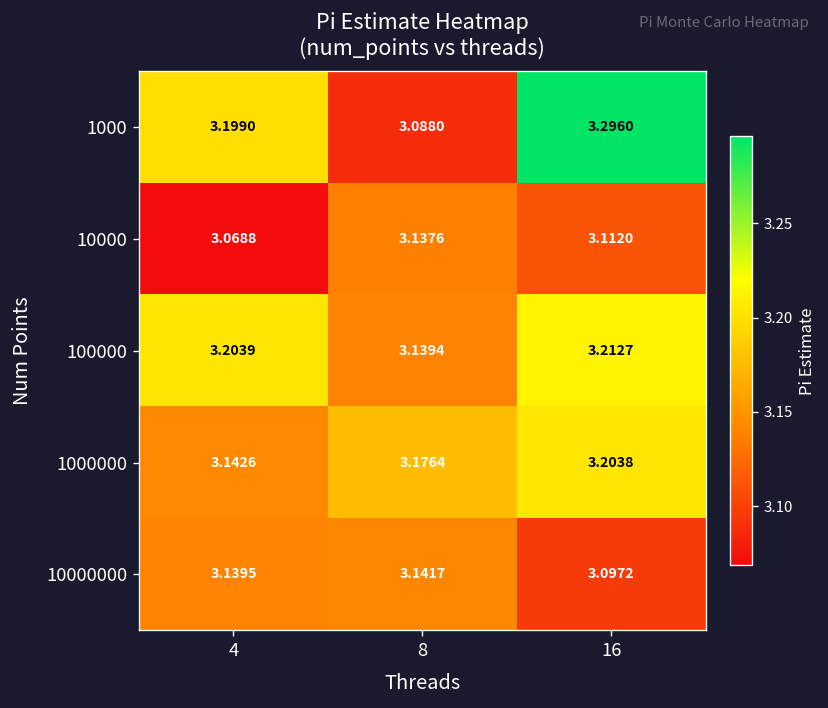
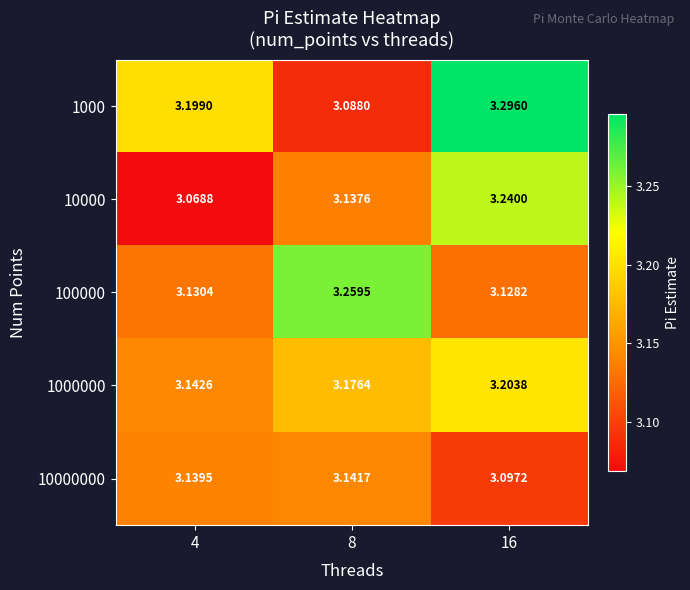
  {
    "1000": {
      "4": 3.1990,
      "8": 3.0880,
      "16": 3.2960
    },
    "10000": {
      "4": 3.0688,
      "8": 3.1376,
-     "16": 3.1120
+     "16": 3.2400
    },
    "100000": {
-     "4": 3.2039,
-     "8": 3.1394,
-     "16": 3.2127
+     "4": 3.1304,
+     "8": 3.2595,
+     "16": 3.1282
    },
    "1000000": {
      "4": 3.1426,
      "8": 3.1764,
      "16": 3.2038
    },
    "10000000": {
      "4": 3.1395,
      "8": 3.1417,
      "16": 3.0972
    }
  }
